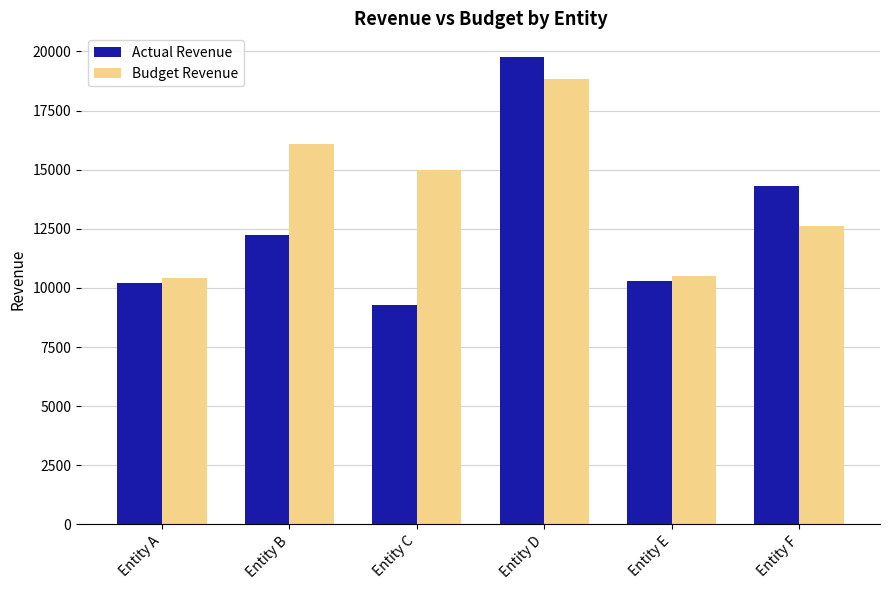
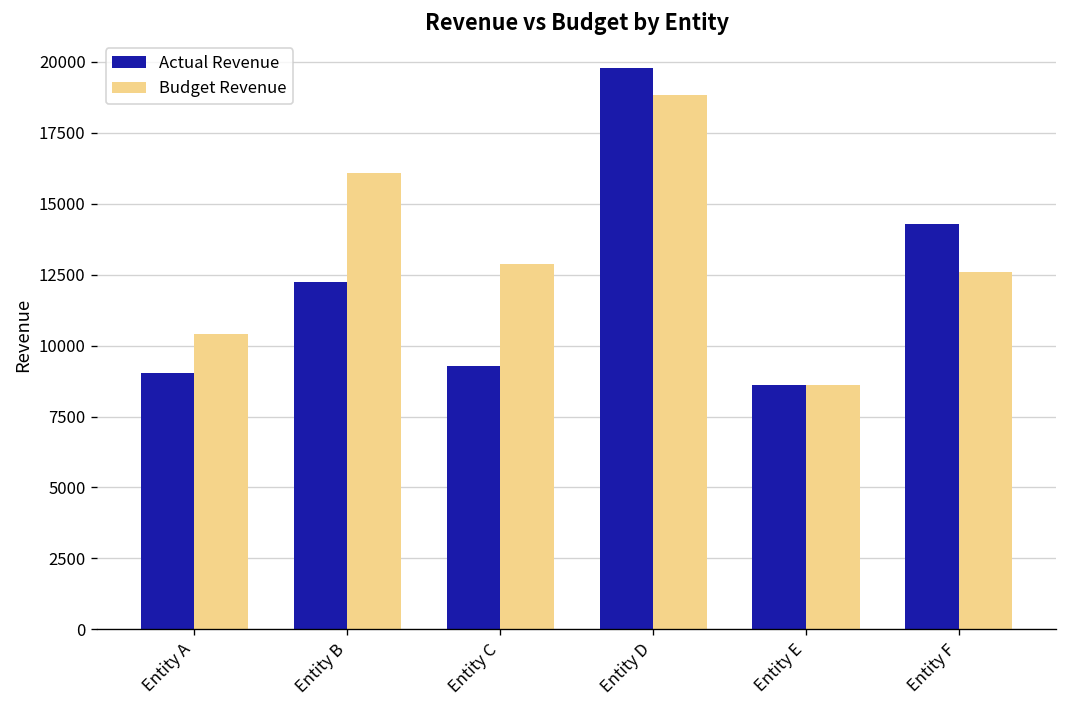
  {
    "Actual Revenue": {
-     "Entity A": 10200,
+     "Entity A": 9000,
      "Entity B": 12200,
      "Entity C": 9300,
      "Entity D": 19800,
-     "Entity E": 10300,
+     "Entity E": 8600,
      "Entity F": 14300
    },
    "Budget Revenue": {
      "Entity A": 10400,
      "Entity B": 16100,
-     "Entity C": 15000,
+     "Entity C": 12900,
      "Entity D": 18800,
-     "Entity E": 10500,
+     "Entity E": 8600,
      "Entity F": 12600
    }
  }
